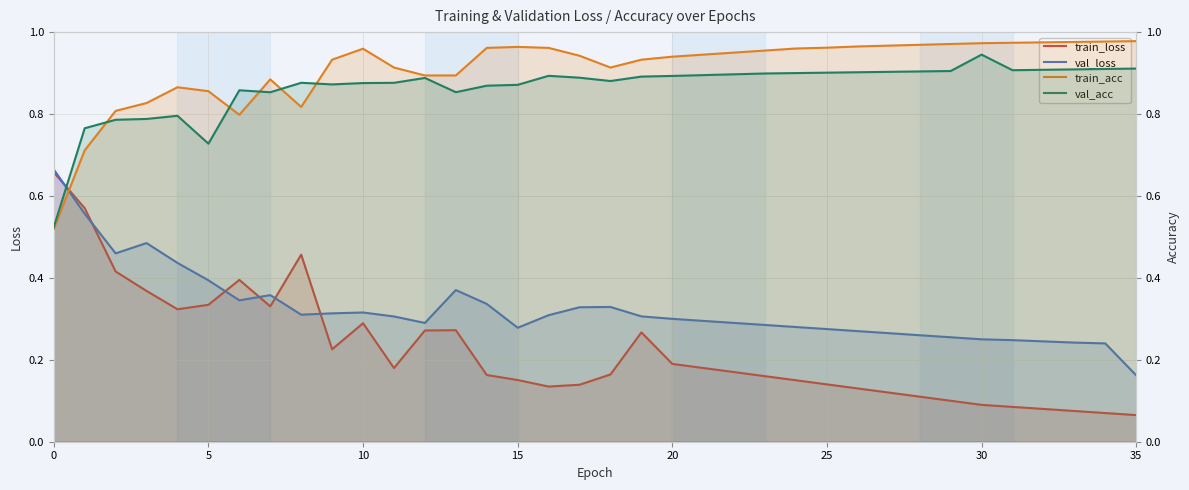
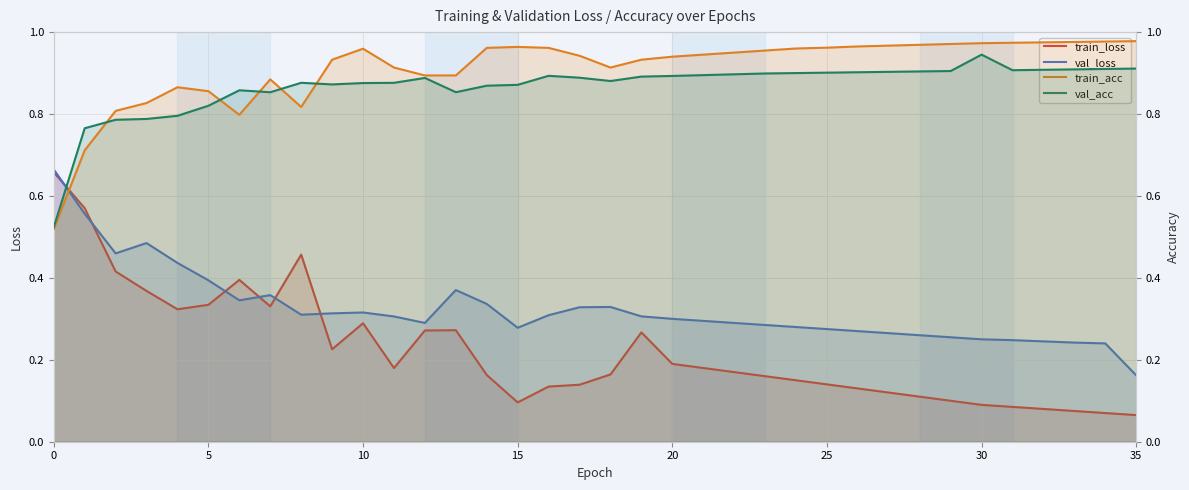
  {
    "train_loss": {
      "0": 0.66,
      "5": 0.33,
      "10": 0.29,
-     "15": 0.15,
+     "15": 0.10,
      "20": 0.19,
      "25": 0.14,
      "30": 0.09,
      "35": 0.07
    },
    "val_loss": {
      "0": 0.66,
      "5": 0.39,
      "10": 0.32,
      "15": 0.28,
      "20": 0.30,
      "25": 0.28,
      "30": 0.25,
      "35": 0.16
    },
    "train_acc": {
      "5": 0.86,
      "10": 0.96,
      "15": 0.96,
      "20": 0.94,
      "25": 0.96,
      "30": 0.97,
      "35": 0.98
    },
    "val_acc": {
-     "5": 0.73,
+     "5": 0.82,
      "10": 0.88,
      "15": 0.87,
      "20": 0.89,
      "25": 0.90,
      "30": 0.95,
      "35": 0.91
    }
  }
